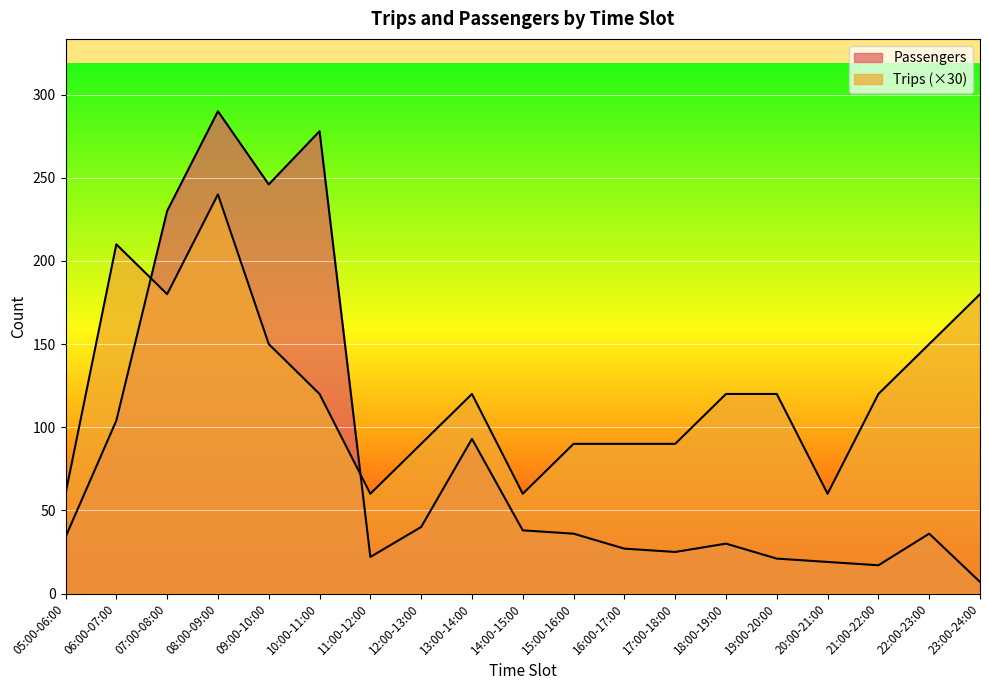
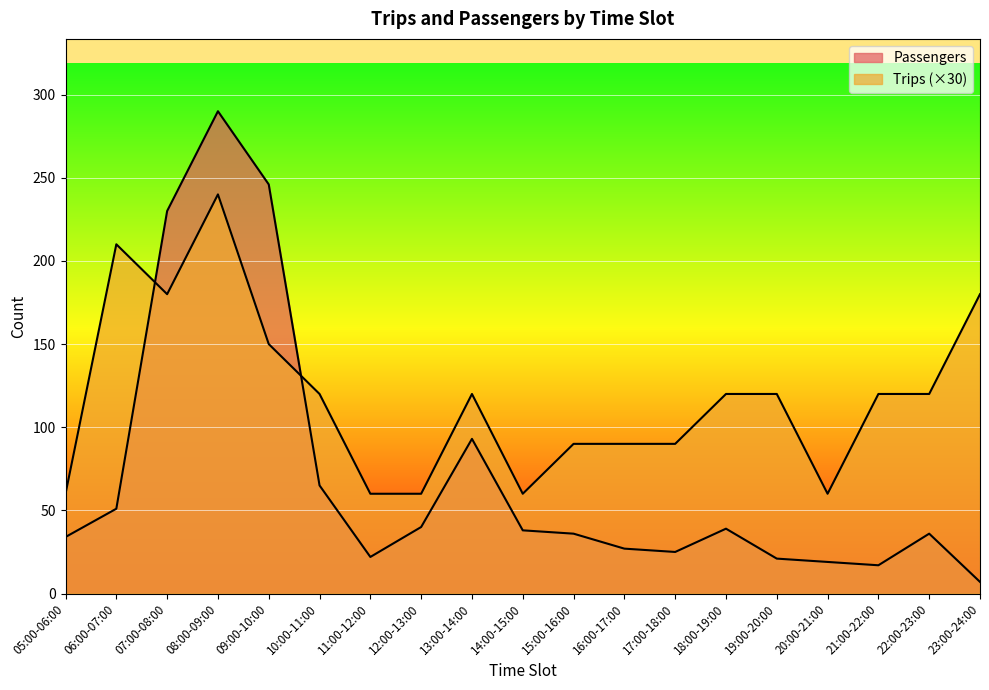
  {
    "Passengers": {
      "05:00-06:00": 34,
-     "06:00-07:00": 104,
+     "06:00-07:00": 51,
      "07:00-08:00": 230,
      "08:00-09:00": 290,
      "09:00-10:00": 246,
-     "10:00-11:00": 278,
+     "10:00-11:00": 65,
      "11:00-12:00": 22,
      "12:00-13:00": 40,
      "13:00-14:00": 93,
      "14:00-15:00": 38,
      "15:00-16:00": 36,
      "16:00-17:00": 27,
      "17:00-18:00": 25,
-     "18:00-19:00": 30,
+     "18:00-19:00": 39,
      "19:00-20:00": 21,
      "20:00-21:00": 19,
      "21:00-22:00": 17,
      "22:00-23:00": 36,
      "23:00-24:00": 7
    },
    "Trips (×30)": {
      "05:00-06:00": 60,
      "06:00-07:00": 210,
      "07:00-08:00": 180,
      "08:00-09:00": 240,
      "09:00-10:00": 150,
      "10:00-11:00": 120,
      "11:00-12:00": 60,
-     "12:00-13:00": 90,
+     "12:00-13:00": 60,
      "13:00-14:00": 120,
      "14:00-15:00": 60,
      "15:00-16:00": 90,
      "16:00-17:00": 90,
      "17:00-18:00": 90,
      "18:00-19:00": 120,
      "19:00-20:00": 120,
      "20:00-21:00": 60,
      "21:00-22:00": 120,
-     "22:00-23:00": 150,
+     "22:00-23:00": 120,
      "23:00-24:00": 180
    }
  }
